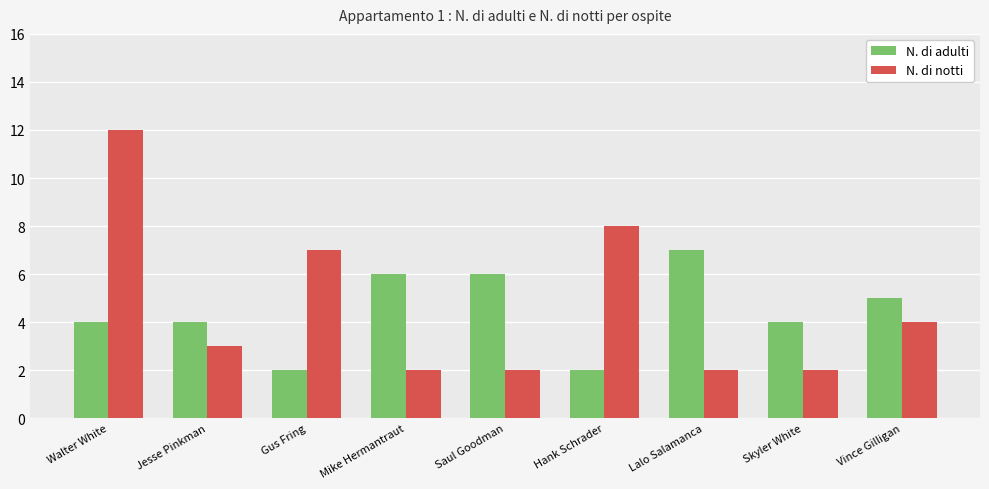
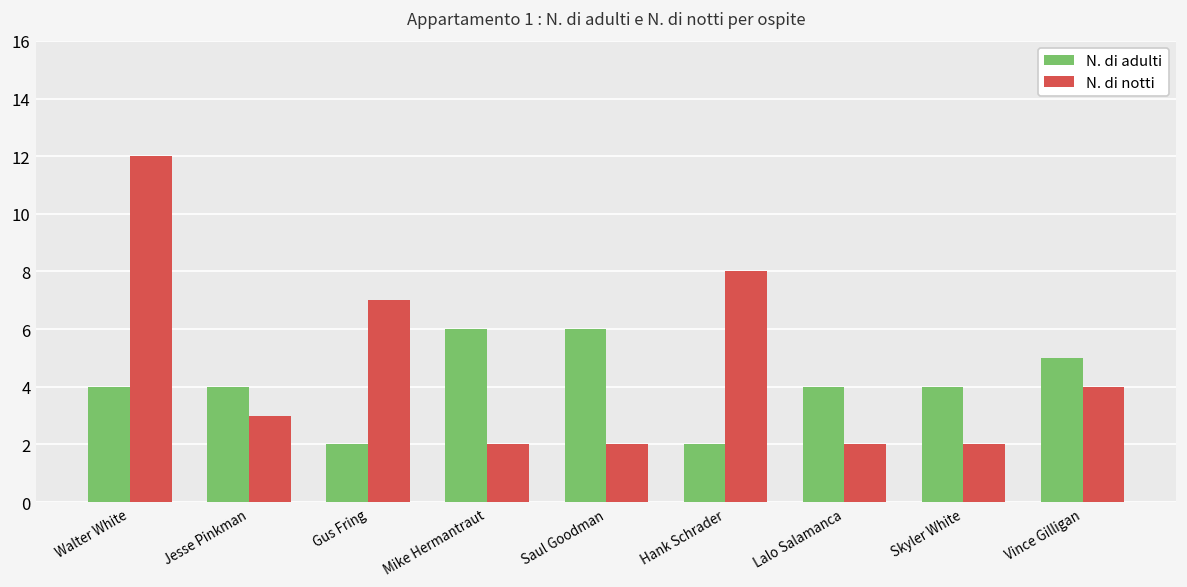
  {
    "N. di adulti": {
      "Walter White": 4,
      "Jesse Pinkman": 4,
      "Gus Fring": 2,
      "Mike Hermantraut": 6,
      "Saul Goodman": 6,
      "Hank Schrader": 2,
-     "Lalo Salamanca": 7,
+     "Lalo Salamanca": 4,
      "Skyler White": 4,
      "Vince Gilligan": 5
    },
    "N. di notti": {
      "Walter White": 12,
      "Jesse Pinkman": 3,
      "Gus Fring": 7,
      "Mike Hermantraut": 2,
      "Saul Goodman": 2,
      "Hank Schrader": 8,
      "Lalo Salamanca": 2,
      "Skyler White": 2,
      "Vince Gilligan": 4
    }
  }
